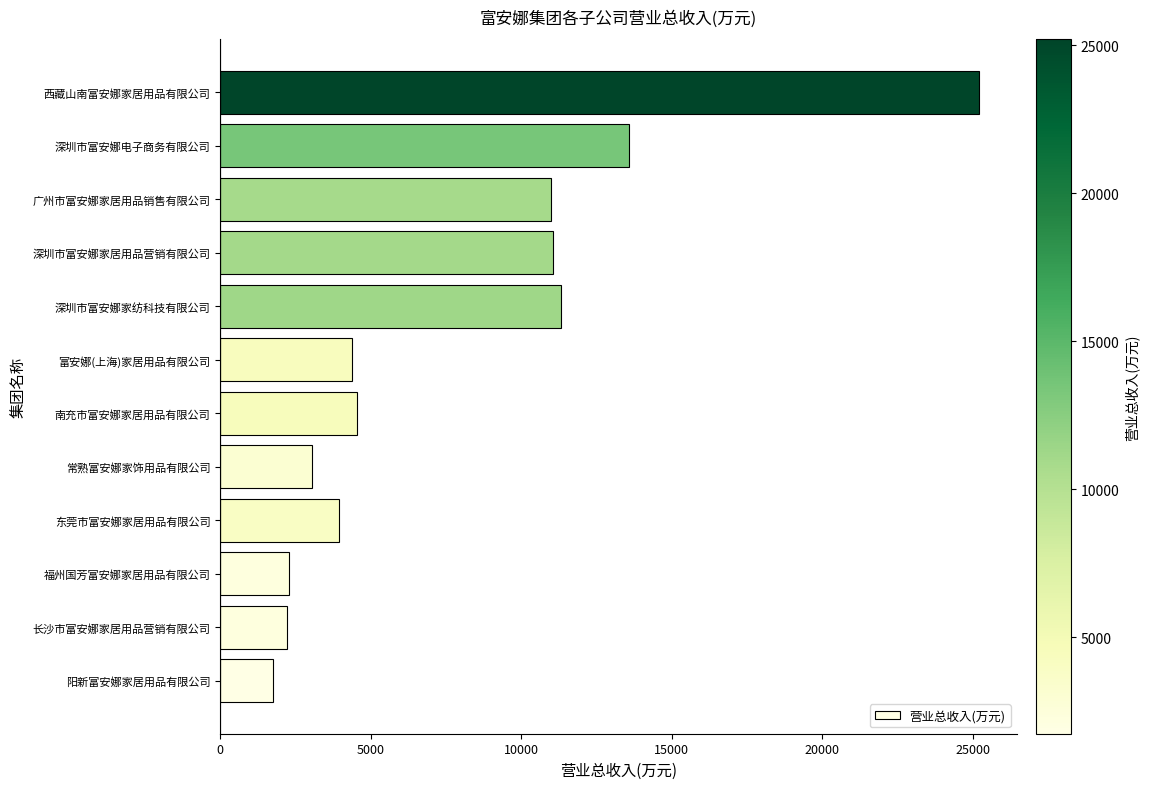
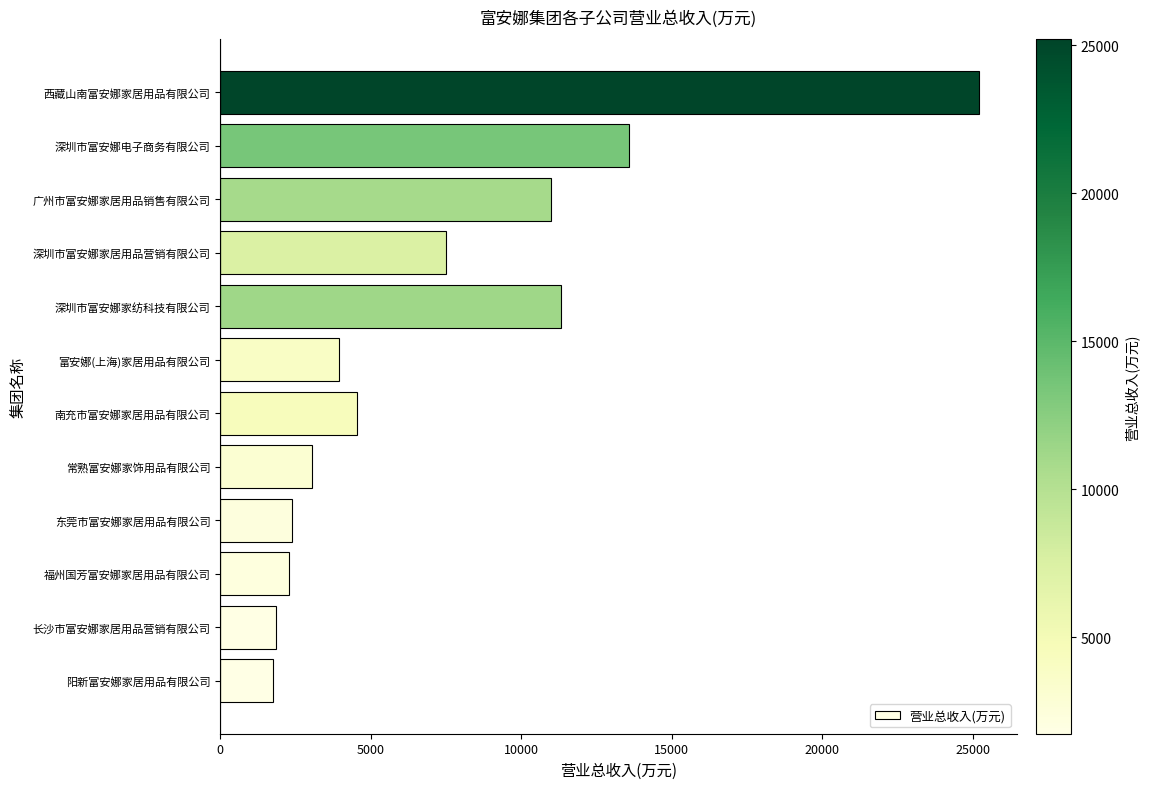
  {
    "西藏山南富安娜家居用品有限公司": 25200,
    "深圳市富安娜电子商务有限公司": 13600,
    "广州市富安娜家居用品销售有限公司": 11000,
-   "深圳市富安娜家居用品营销有限公司": 11100,
+   "深圳市富安娜家居用品营销有限公司": 7500,
    "深圳市富安娜家纺科技有限公司": 11300,
-   "富安娜(上海)家居用品有限公司": 4400,
+   "富安娜(上海)家居用品有限公司": 3900,
    "南充市富安娜家居用品有限公司": 4600,
    "常熟富安娜家饰用品有限公司": 3100,
-   "东莞市富安娜家居用品有限公司": 3900,
+   "东莞市富安娜家居用品有限公司": 2400,
    "福州国芳富安娜家居用品有限公司": 2300,
-   "长沙市富安娜家居用品营销有限公司": 2200,
+   "长沙市富安娜家居用品营销有限公司": 1800,
    "阳新富安娜家居用品有限公司": 1700
  }
